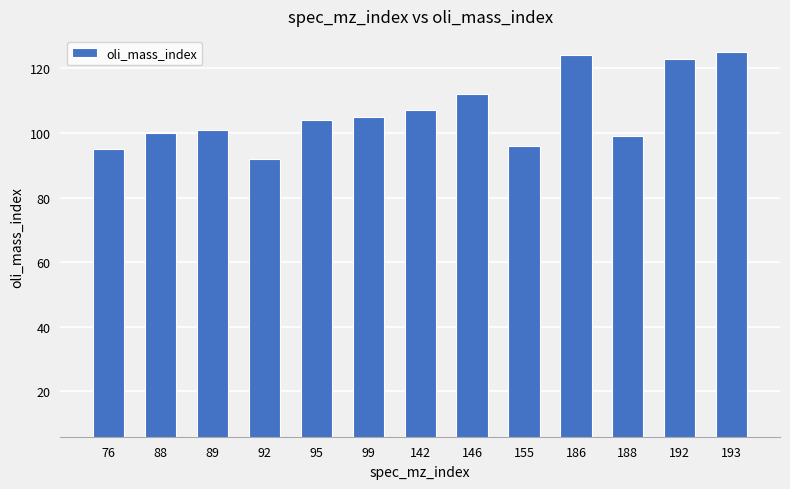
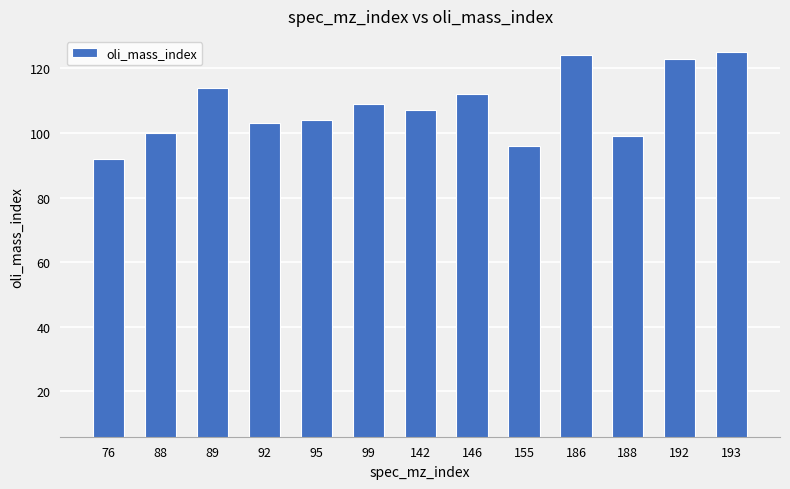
  {
-   "76": 95,
+   "76": 92,
    "88": 100,
-   "89": 101,
-   "92": 92,
+   "89": 114,
+   "92": 103,
    "95": 104,
-   "99": 105,
+   "99": 109,
    "142": 107,
    "146": 112,
    "155": 96,
    "186": 124,
    "188": 99,
    "192": 123,
    "193": 125
  }
